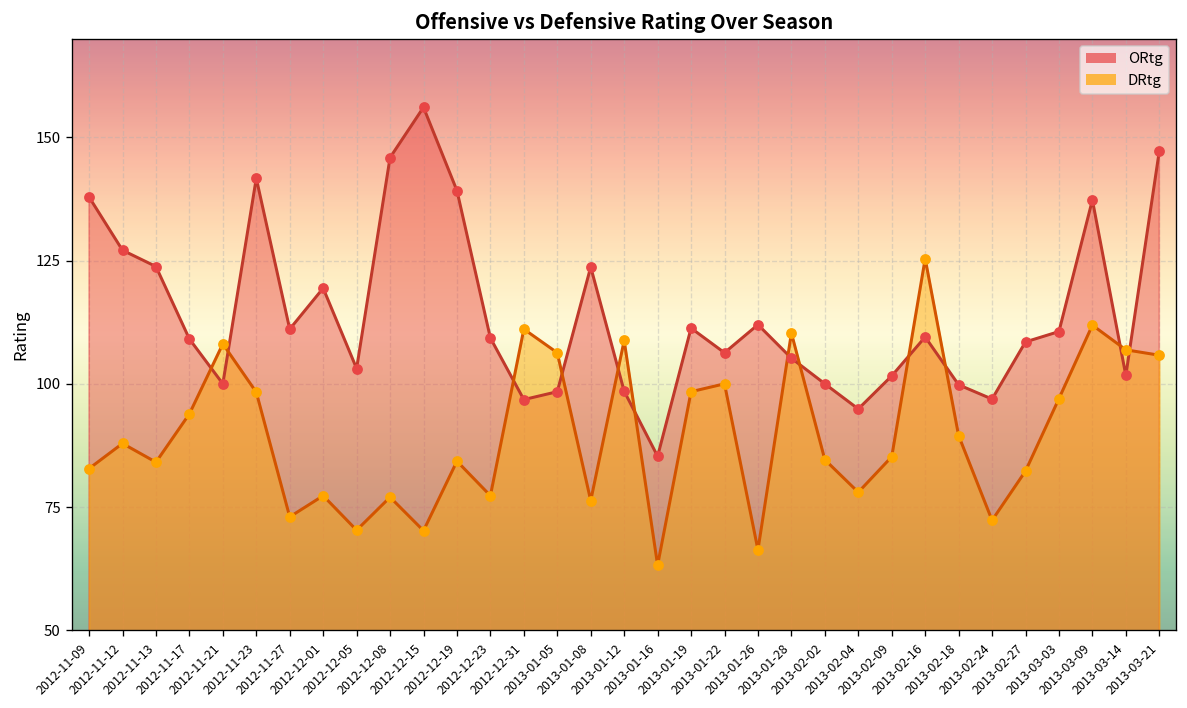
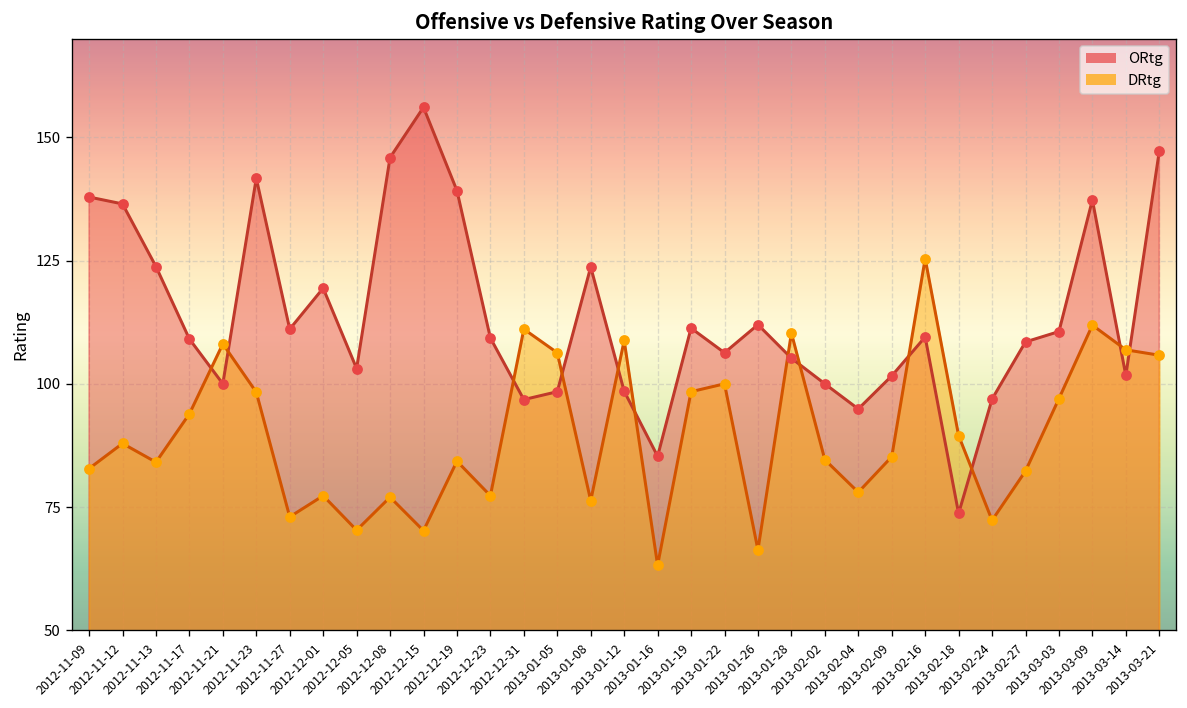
  {
    "ORtg": {
      "2012-11-09": 138,
-     "2012-11-12": 127,
+     "2012-11-12": 137,
      "2012-11-13": 124,
      "2012-11-17": 109,
      "2012-11-21": 100,
      "2012-11-23": 142,
      "2012-11-27": 111,
      "2012-12-01": 119,
      "2012-12-05": 103,
      "2012-12-08": 146,
      "2012-12-15": 156,
      "2012-12-19": 139,
      "2012-12-23": 109,
      "2012-12-31": 97,
      "2013-01-05": 98,
      "2013-01-08": 124,
      "2013-01-12": 99,
      "2013-01-16": 85,
      "2013-01-19": 111,
      "2013-01-22": 106,
      "2013-01-26": 112,
      "2013-01-28": 105,
      "2013-02-02": 100,
      "2013-02-04": 95,
      "2013-02-09": 102,
      "2013-02-16": 110,
-     "2013-02-18": 100,
+     "2013-02-18": 74,
      "2013-02-24": 97,
      "2013-02-27": 109,
      "2013-03-03": 111,
      "2013-03-09": 137,
      "2013-03-14": 102,
      "2013-03-21": 147
    },
    "DRtg": {
      "2012-11-09": 83,
      "2012-11-12": 88,
      "2012-11-13": 84,
      "2012-11-17": 94,
      "2012-11-21": 108,
      "2012-11-23": 98,
      "2012-11-27": 73,
      "2012-12-01": 77,
      "2012-12-05": 70,
      "2012-12-08": 77,
      "2012-12-15": 70,
      "2012-12-19": 84,
      "2012-12-23": 77,
      "2012-12-31": 111,
      "2013-01-05": 106,
      "2013-01-08": 76,
      "2013-01-12": 109,
      "2013-01-16": 63,
      "2013-01-19": 98,
      "2013-01-22": 100,
      "2013-01-26": 66,
      "2013-01-28": 110,
      "2013-02-02": 85,
      "2013-02-04": 78,
      "2013-02-09": 85,
      "2013-02-16": 125,
      "2013-02-18": 90,
      "2013-02-24": 72,
      "2013-02-27": 82,
      "2013-03-03": 97,
      "2013-03-09": 112,
      "2013-03-14": 107,
      "2013-03-21": 106
    }
  }
